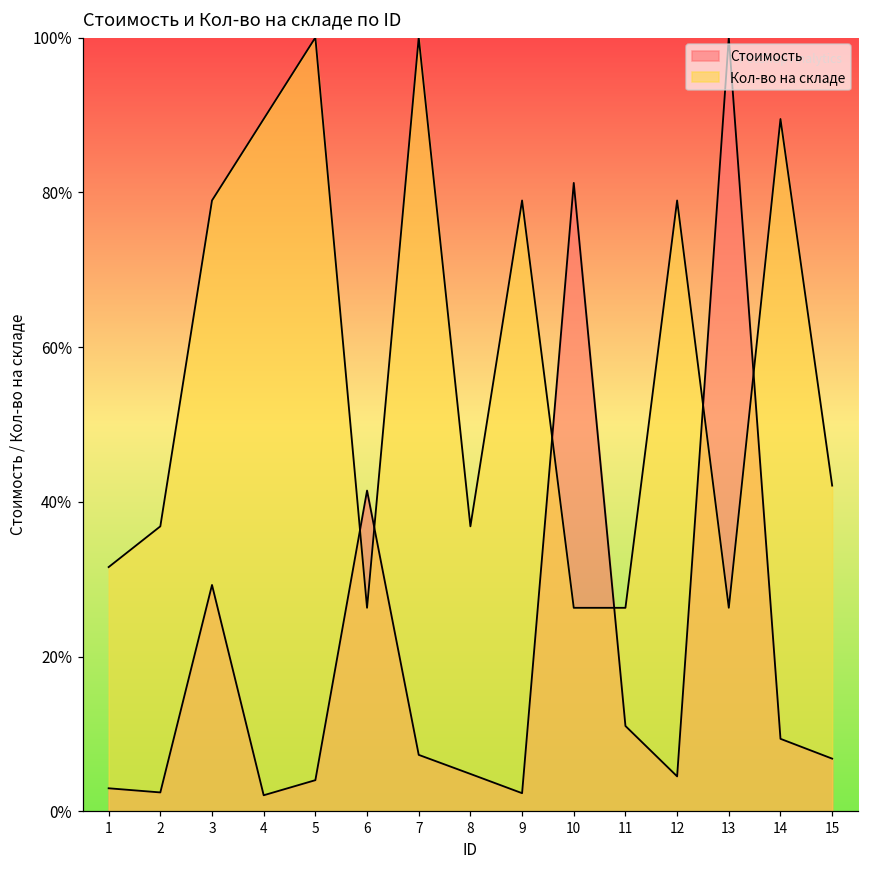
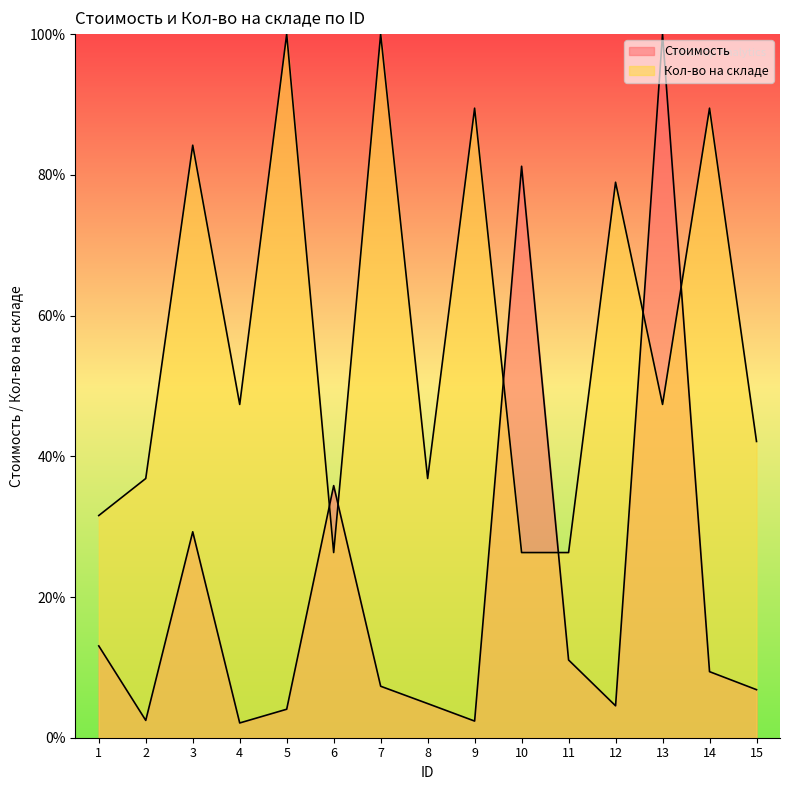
  {
    "Стоимость": {
-     "1": "3%",
+     "1": "13%",
      "2": "2%",
      "3": "29%",
      "4": "2%",
      "5": "4%",
-     "6": "41%",
+     "6": "36%",
      "7": "7%",
      "8": "5%",
      "9": "2%",
      "10": "81%",
      "11": "11%",
      "12": "5%",
      "13": "100%",
      "14": "9%",
      "15": "7%"
    },
    "Кол-во на складе": {
      "1": "32%",
      "2": "37%",
-     "3": "79%",
-     "4": "89%",
+     "3": "84%",
+     "4": "47%",
      "5": "100%",
      "6": "26%",
      "7": "100%",
      "8": "37%",
-     "9": "79%",
+     "9": "89%",
      "10": "26%",
      "11": "26%",
      "12": "79%",
-     "13": "26%",
+     "13": "47%",
      "14": "89%",
      "15": "42%"
    }
  }
